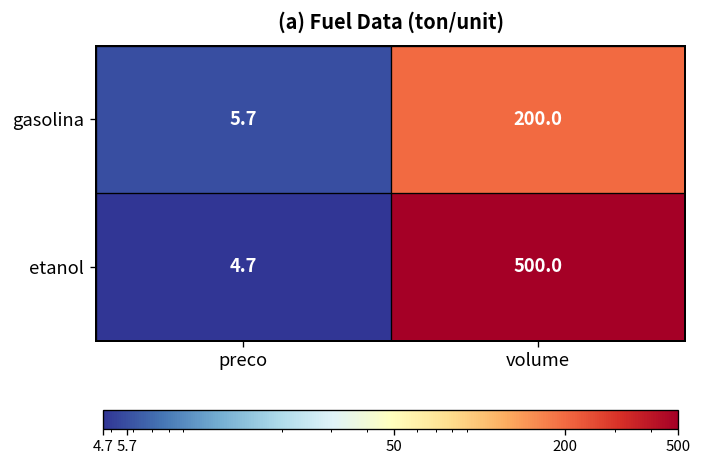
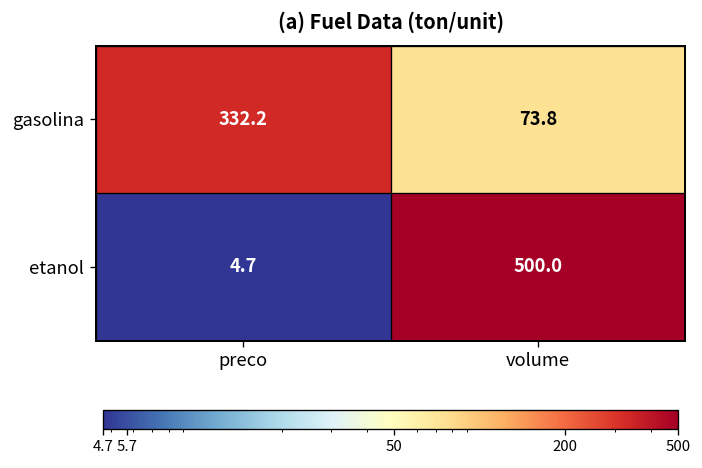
  {
    "gasolina": {
-     "preco": 5.7,
-     "volume": 200.0
+     "preco": 332.2,
+     "volume": 73.8
    },
    "etanol": {
      "preco": 4.7,
      "volume": 500.0
    }
  }
